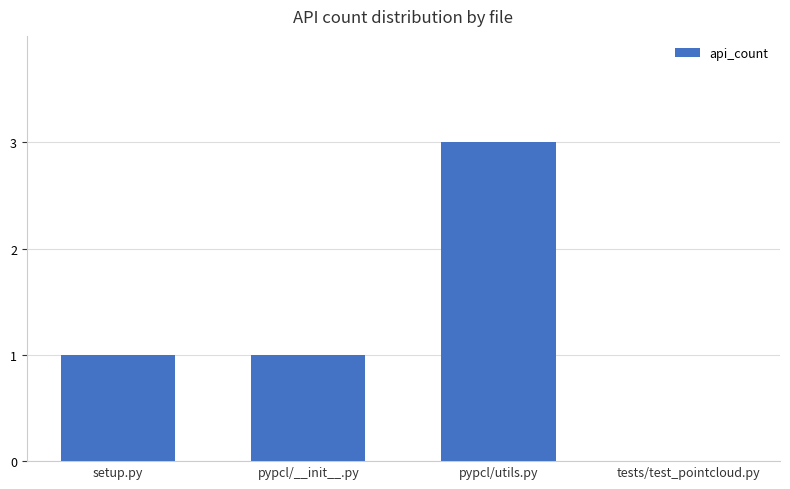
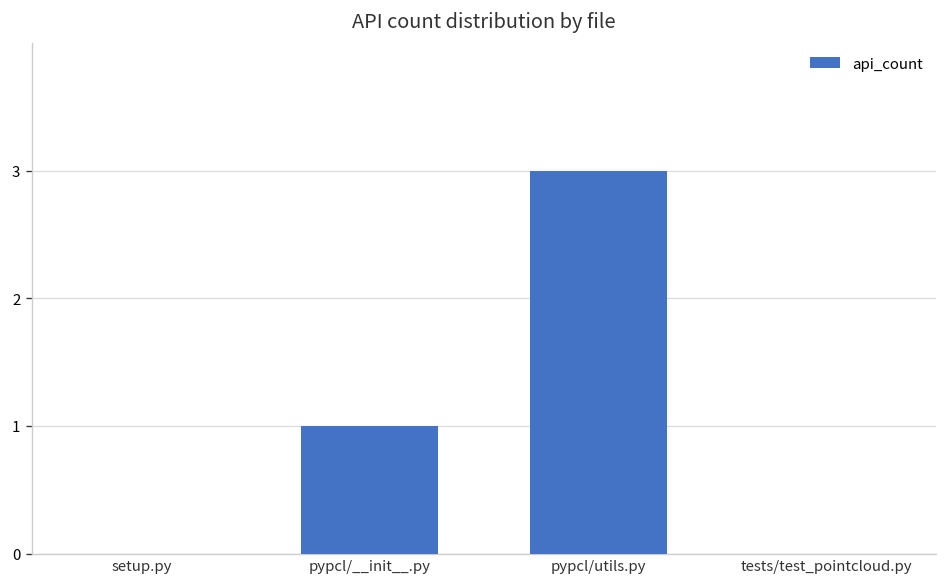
  {
-   "setup.py": 1,
+   "setup.py": 0,
    "pypcl/__init__.py": 1,
    "pypcl/utils.py": 3,
    "tests/test_pointcloud.py": 0
  }
